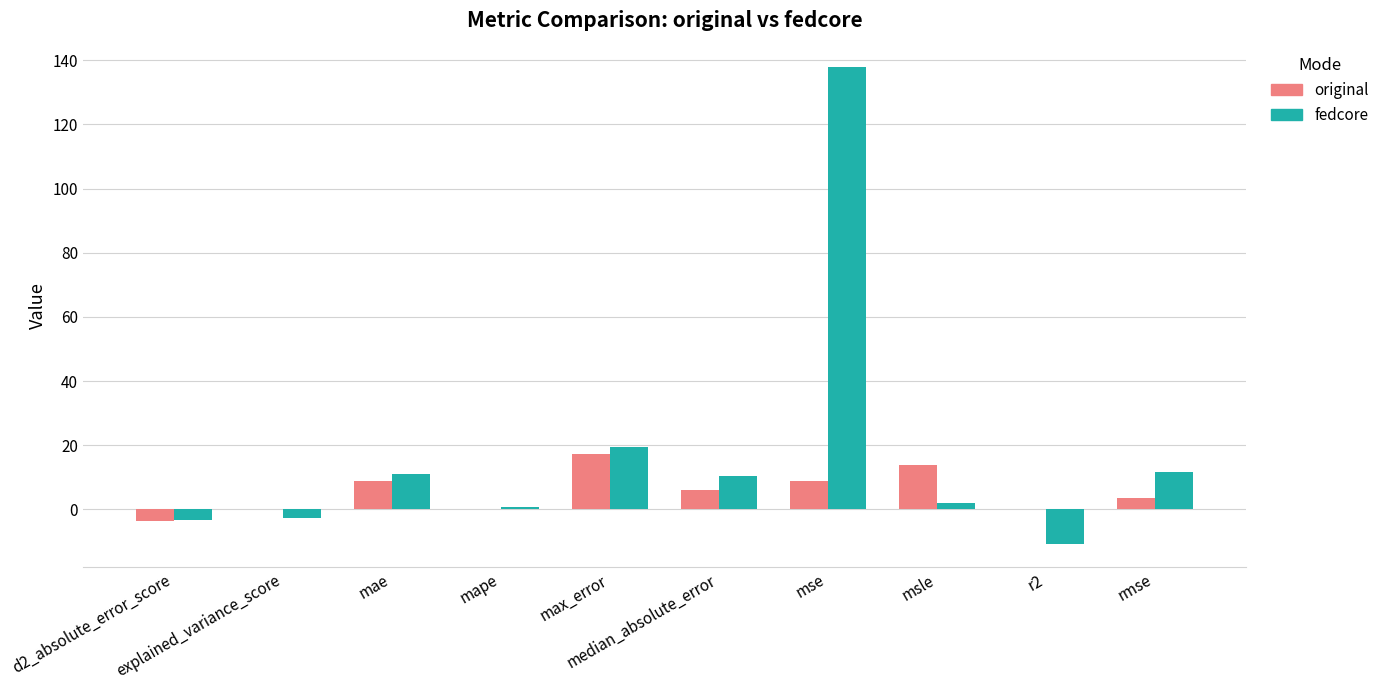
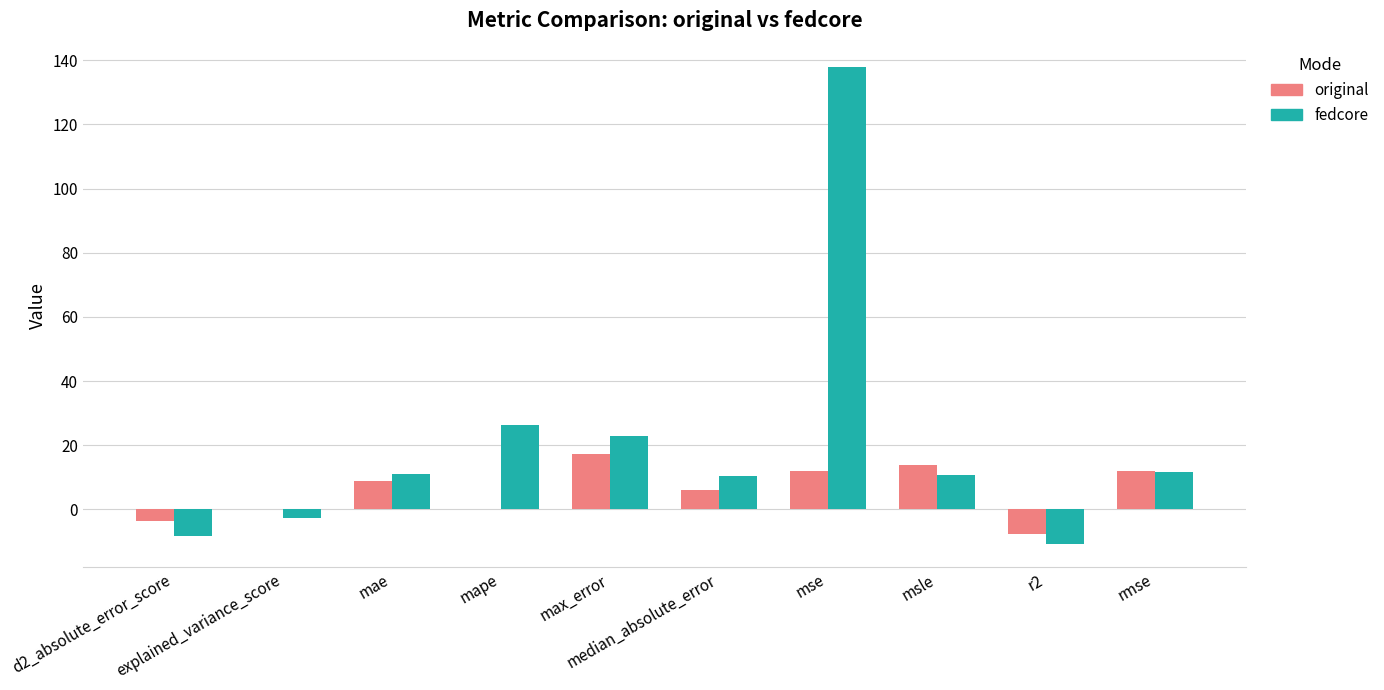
  {
    "original": {
      "d2_absolute_error_score": -4,
      "mae": 9,
      "max_error": 17,
      "median_absolute_error": 6,
-     "mse": 9,
+     "mse": 12,
      "msle": 14,
-     "r2": 0,
-     "rmse": 3
+     "r2": -8,
+     "rmse": 12
    },
    "fedcore": {
-     "d2_absolute_error_score": -3,
+     "d2_absolute_error_score": -8,
      "explained_variance_score": -3,
      "mae": 11,
-     "mape": 1,
-     "max_error": 19,
+     "mape": 26,
+     "max_error": 23,
      "median_absolute_error": 10,
      "mse": 138,
-     "msle": 2,
+     "msle": 11,
      "r2": -11,
      "rmse": 12
    }
  }
